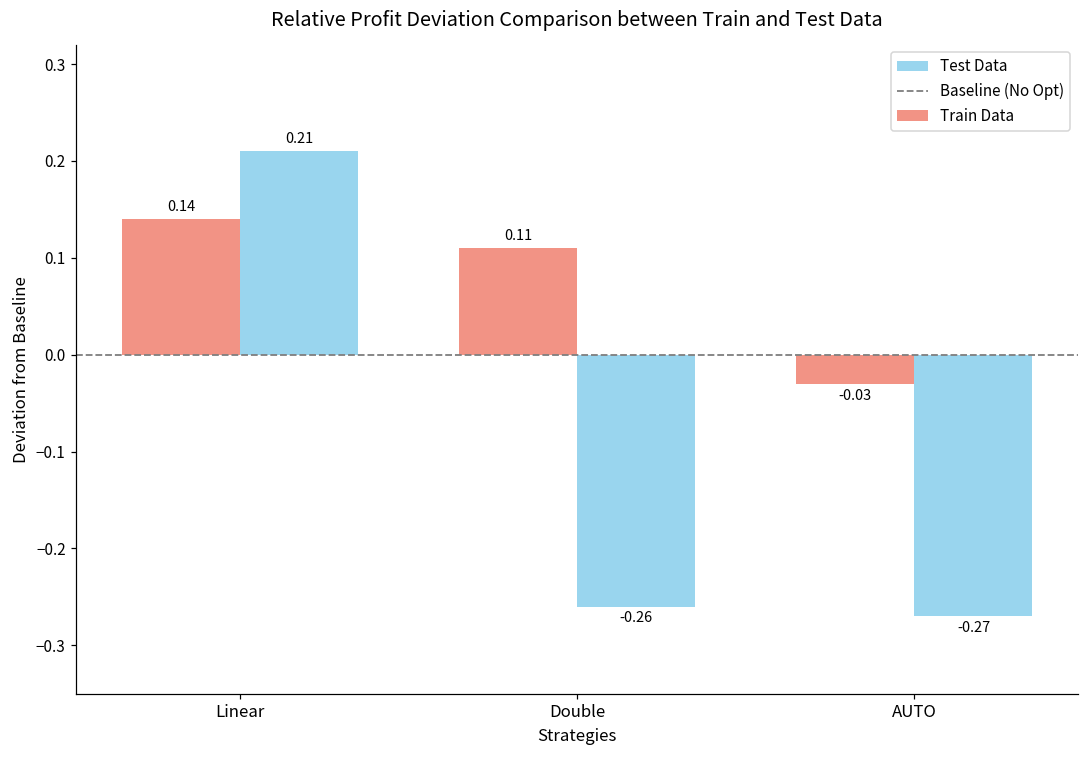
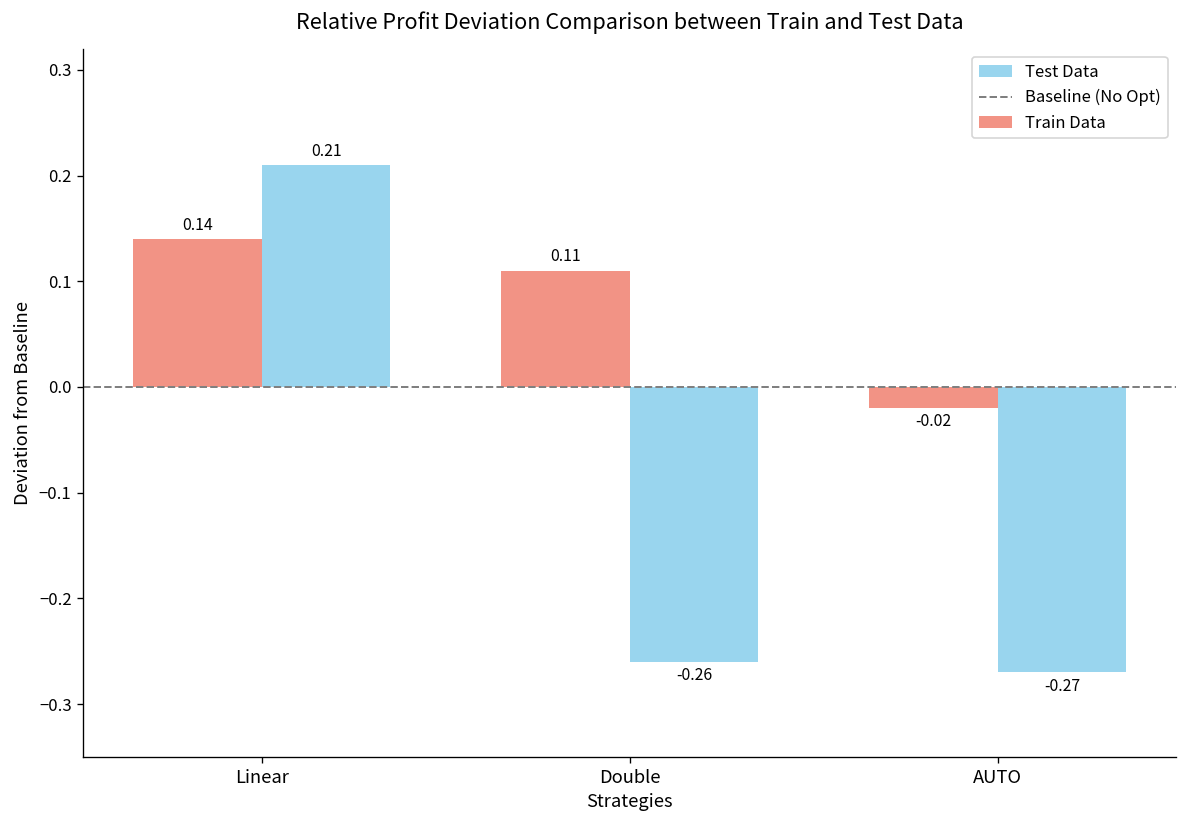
  {
    "Train Data": {
      "Linear": 0.14,
      "Double": 0.11,
-     "AUTO": -0.03
+     "AUTO": -0.02
    },
    "Test Data": {
      "Linear": 0.21,
      "Double": -0.26,
      "AUTO": -0.27
    }
  }
